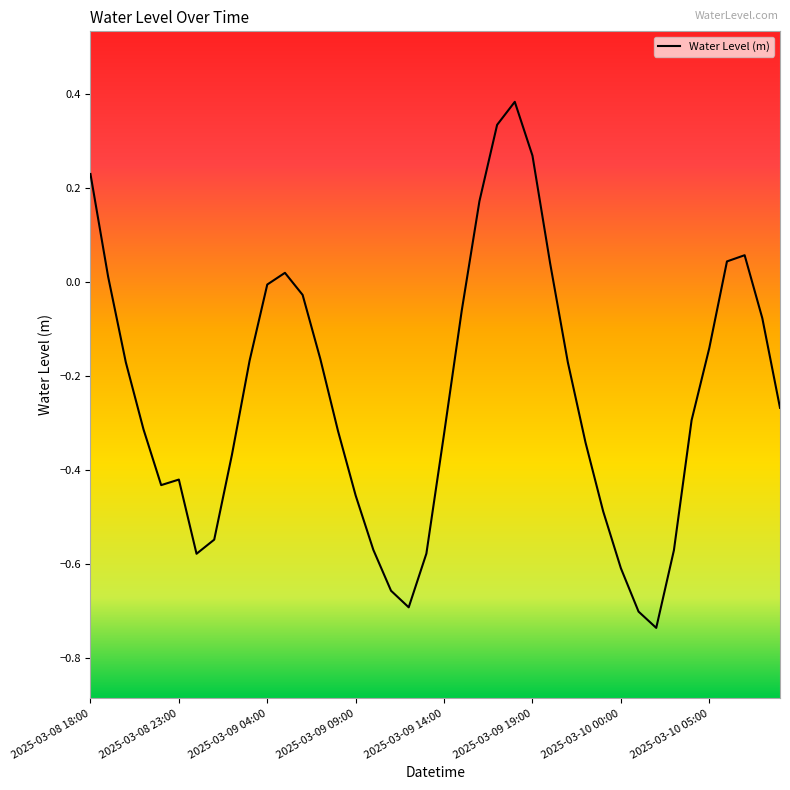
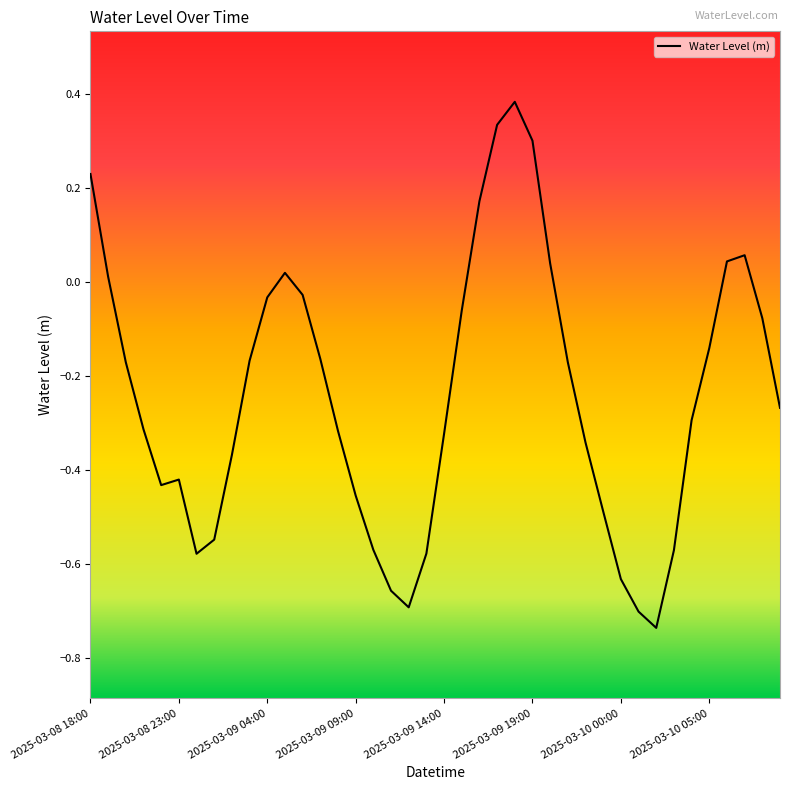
  {
    "2025-03-08 18:00": 0.23,
    "2025-03-08 23:00": -0.42,
-   "2025-03-09 04:00": -0.01,
+   "2025-03-09 04:00": -0.03,
    "2025-03-09 09:00": -0.45,
    "2025-03-09 14:00": -0.32,
-   "2025-03-09 19:00": 0.27,
-   "2025-03-10 00:00": -0.61,
+   "2025-03-09 19:00": 0.30,
+   "2025-03-10 00:00": -0.63,
    "2025-03-10 05:00": -0.14
  }
